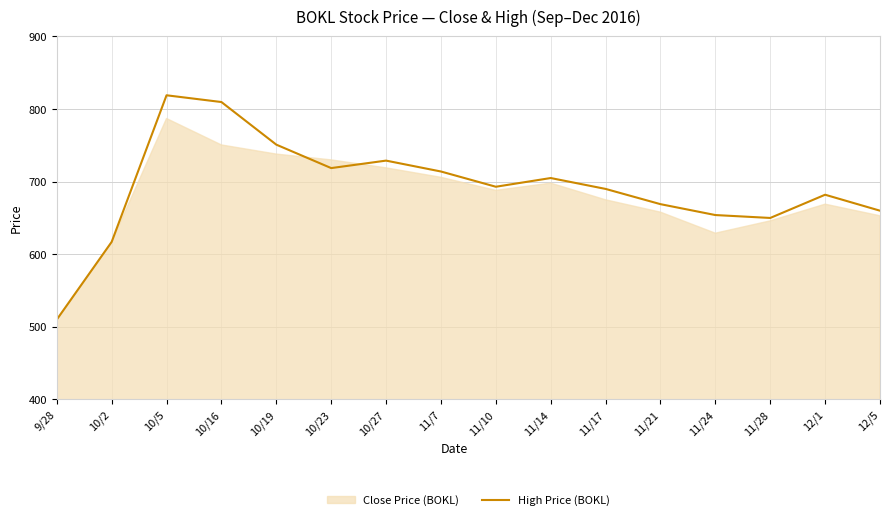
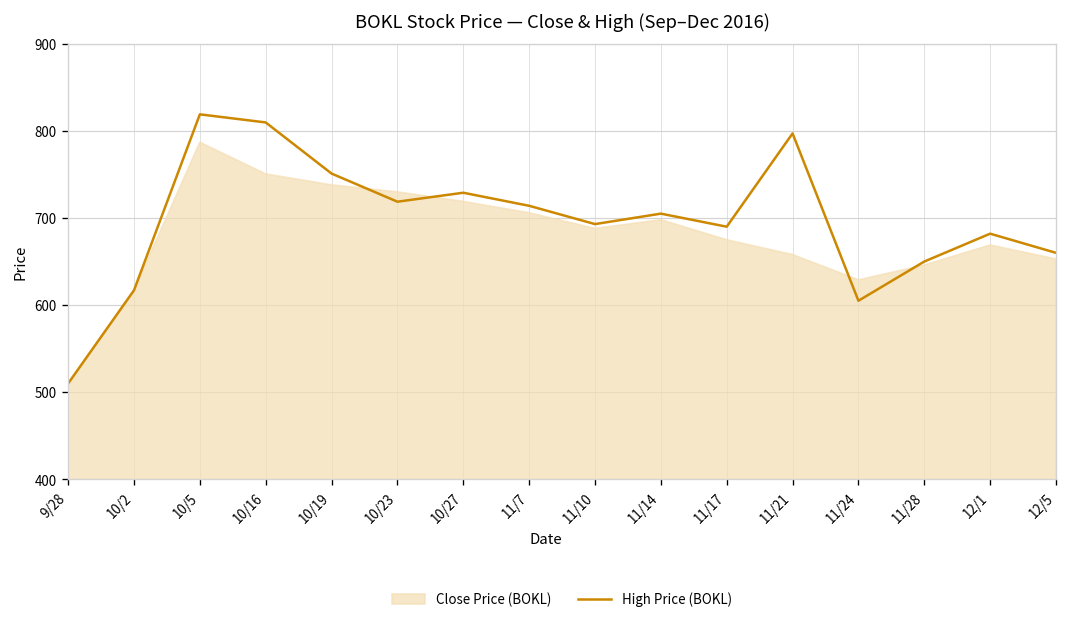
  {
    "High Price (BOKL)": {
      "10/5": 820,
      "10/16": 810,
      "10/19": 750,
      "10/23": 720,
      "10/27": 730,
      "11/7": 710,
      "11/10": 690,
      "11/14": 710,
      "11/17": 690,
-     "11/21": 670,
-     "11/24": 650,
+     "11/21": 800,
+     "11/24": 610,
      "11/28": 650,
      "12/1": 680,
      "12/5": 660
    },
    "Close Price (BOKL)": {
      "10/5": 790,
      "10/16": 750,
      "10/19": 740,
      "10/23": 730,
      "10/27": 720,
      "11/7": 710,
      "11/10": 690,
      "11/14": 700,
      "11/17": 680,
      "11/21": 660,
      "11/24": 630,
      "11/28": 650,
      "12/1": 670,
      "12/5": 650
    }
  }
